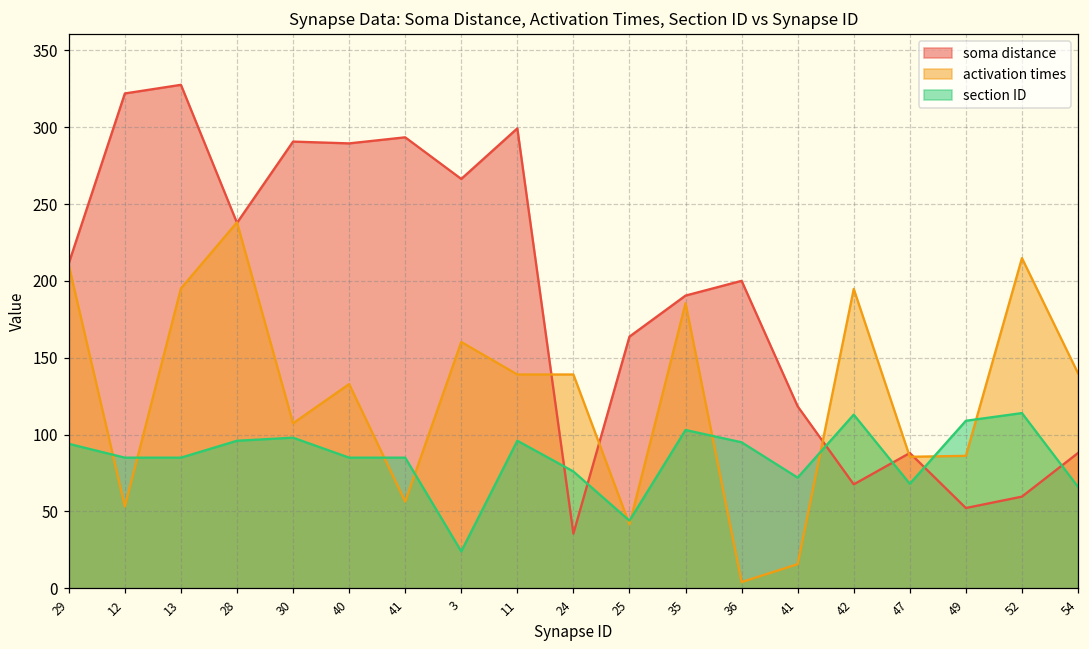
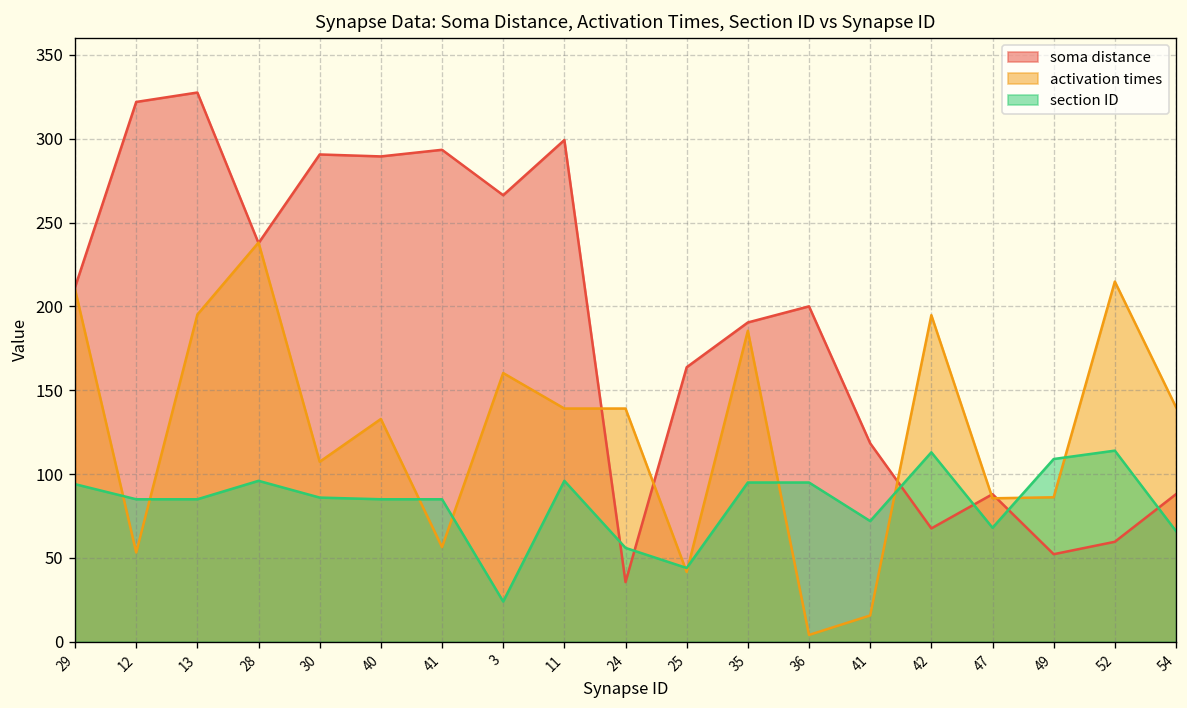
  {
    "soma distance": {
      "12": 322,
      "13": 328,
      "30": 291,
      "40": 289,
      "3": 266,
      "11": 299,
      "24": 36,
      "25": 164,
      "35": 190,
      "36": 200,
      "42": 68,
      "47": 88,
      "49": 52,
      "52": 60,
      "54": 88
    },
    "activation times": {
      "12": 53,
      "13": 195,
      "30": 107,
      "40": 133,
      "3": 160,
      "11": 139,
      "24": 139,
      "25": 42,
      "35": 185,
      "36": 4,
      "42": 195,
      "47": 86,
      "49": 86,
      "52": 215,
      "54": 140
    },
    "section ID": {
      "29": 94,
      "12": 85,
      "13": 85,
      "28": 96,
-     "30": 98,
+     "30": 86,
      "40": 85,
      "3": 24,
      "11": 96,
-     "24": 76,
+     "24": 56,
      "25": 44,
-     "35": 103,
+     "35": 95,
      "36": 95,
      "42": 113,
      "47": 68,
      "49": 109,
      "52": 114,
      "54": 66
    }
  }
